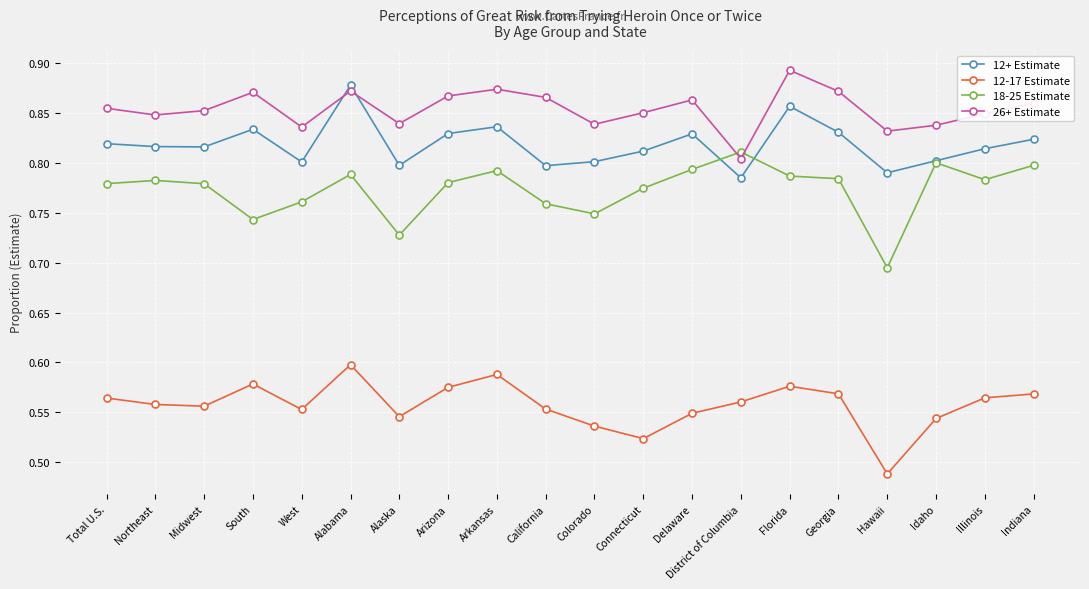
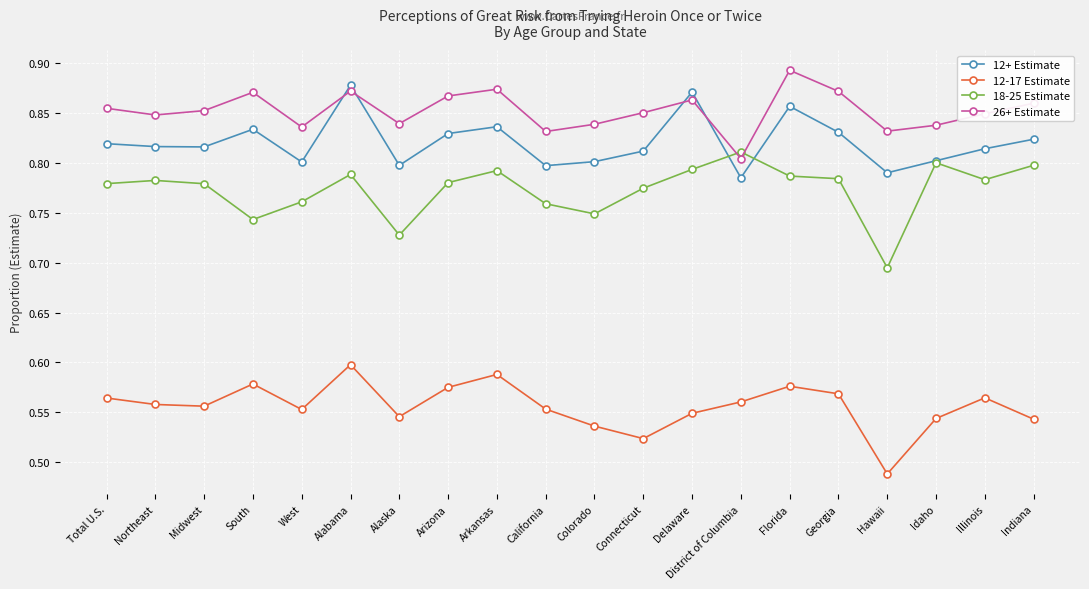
  {
    "12+ Estimate": {
      "Total U.S.": 0.82,
      "Northeast": 0.82,
      "Midwest": 0.82,
      "South": 0.83,
      "West": 0.80,
      "Alabama": 0.88,
      "Alaska": 0.80,
      "Arizona": 0.83,
      "Arkansas": 0.84,
      "California": 0.80,
      "Colorado": 0.80,
      "Connecticut": 0.81,
-     "Delaware": 0.83,
+     "Delaware": 0.87,
      "District of Columbia": 0.79,
      "Florida": 0.86,
      "Georgia": 0.83,
      "Hawaii": 0.79,
      "Illinois": 0.81,
      "Indiana": 0.82
    },
    "12-17 Estimate": {
      "Total U.S.": 0.56,
      "Northeast": 0.56,
      "Midwest": 0.56,
      "South": 0.58,
      "West": 0.55,
      "Alabama": 0.60,
      "Alaska": 0.55,
      "Arizona": 0.58,
      "Arkansas": 0.59,
      "California": 0.55,
      "Colorado": 0.54,
      "Connecticut": 0.52,
      "Delaware": 0.55,
      "District of Columbia": 0.56,
      "Florida": 0.58,
      "Georgia": 0.57,
      "Hawaii": 0.49,
      "Idaho": 0.54,
      "Illinois": 0.56,
-     "Indiana": 0.57
+     "Indiana": 0.54
    },
    "18-25 Estimate": {
      "Total U.S.": 0.78,
      "Northeast": 0.78,
      "Midwest": 0.78,
      "South": 0.74,
      "West": 0.76,
      "Alabama": 0.79,
      "Alaska": 0.73,
      "Arizona": 0.78,
      "Arkansas": 0.79,
      "California": 0.76,
      "Colorado": 0.75,
      "Connecticut": 0.77,
      "Delaware": 0.79,
      "District of Columbia": 0.81,
      "Florida": 0.79,
      "Georgia": 0.78,
      "Hawaii": 0.69,
      "Illinois": 0.78,
      "Indiana": 0.80
    },
    "26+ Estimate": {
      "Total U.S.": 0.85,
      "Northeast": 0.85,
      "Midwest": 0.85,
      "South": 0.87,
      "West": 0.84,
      "Alabama": 0.87,
      "Alaska": 0.84,
      "Arizona": 0.87,
      "Arkansas": 0.87,
-     "California": 0.87,
+     "California": 0.83,
      "Colorado": 0.84,
      "Connecticut": 0.85,
      "Delaware": 0.86,
      "District of Columbia": 0.80,
      "Florida": 0.89,
      "Georgia": 0.87,
      "Hawaii": 0.83,
      "Idaho": 0.84
    }
  }
